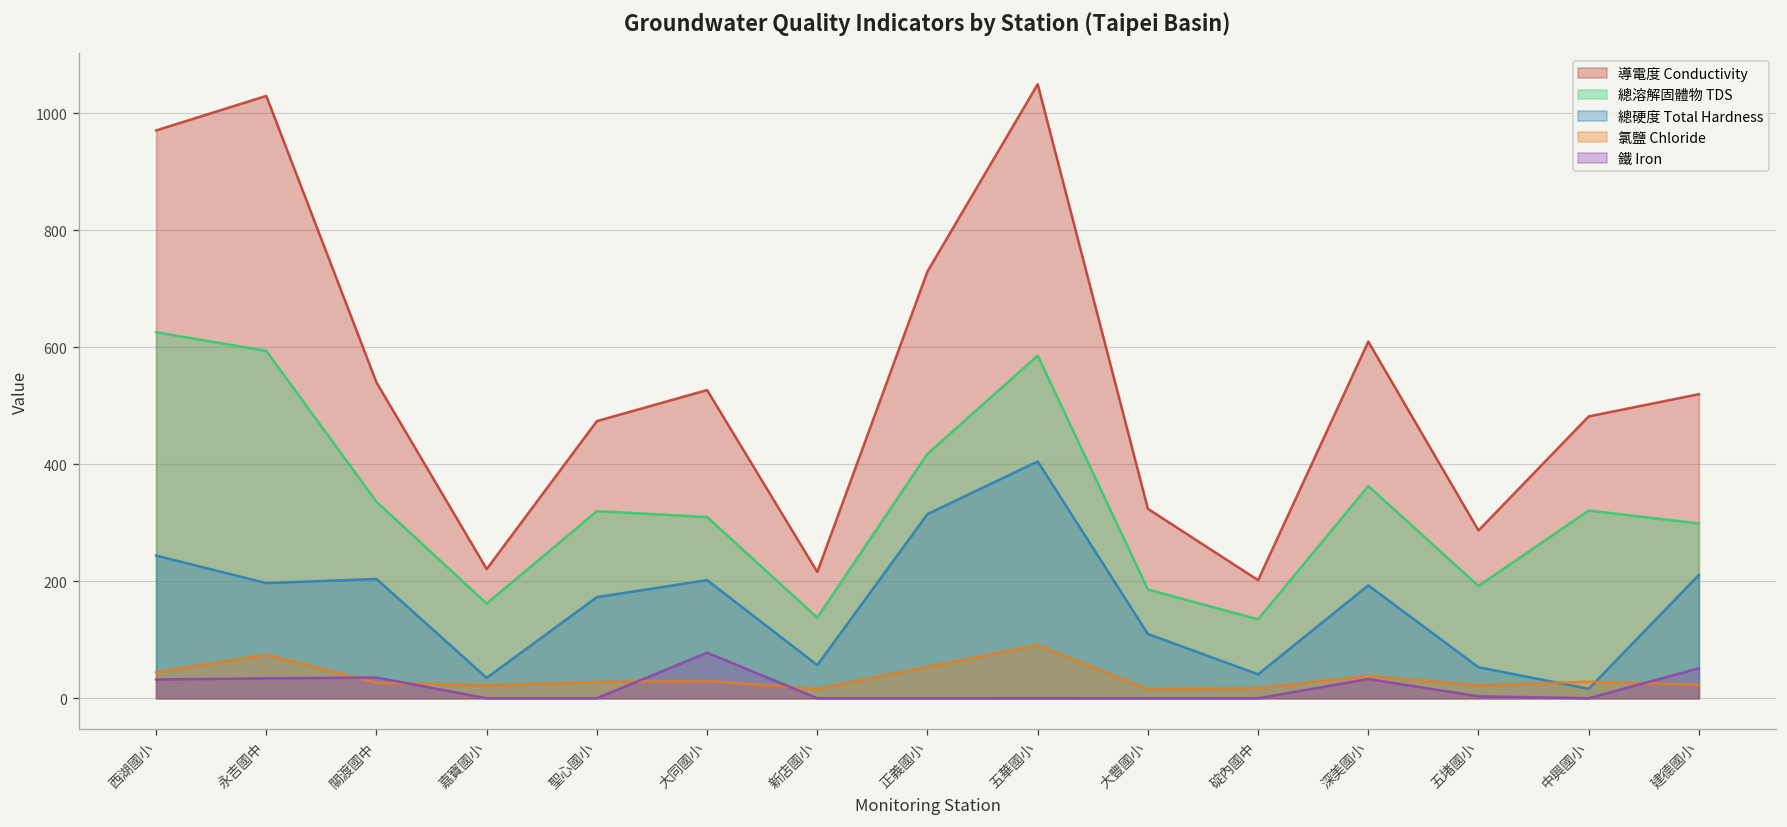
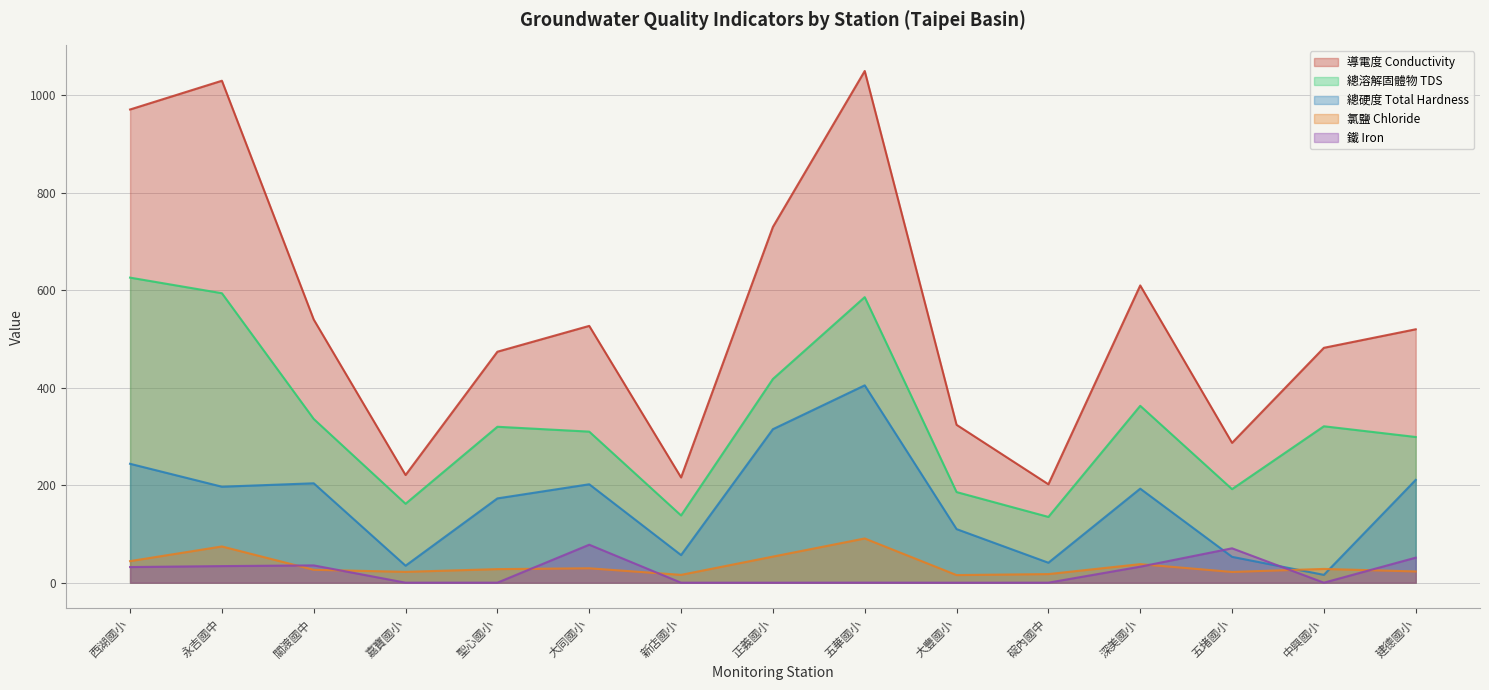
  {
    "鐵 Iron": {
      "西湖國小": 30,
      "永吉國中": 30,
      "關渡國中": 40,
      "嘉寶國小": 0,
      "聖心國小": 0,
      "大同國小": 80,
      "新店國小": 0,
      "正義國小": 0,
      "五華國小": 0,
      "大豐國小": 0,
      "碇內國中": 0,
      "深美國小": 30,
-     "五堵國小": 0,
+     "五堵國小": 70,
      "中興國小": 0,
      "建德國小": 50
    }
  }
